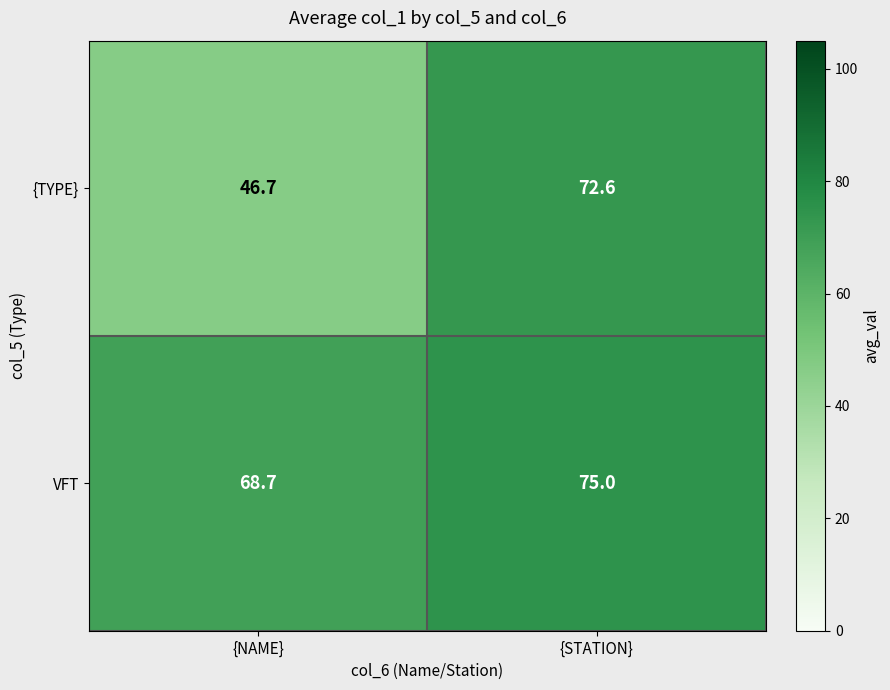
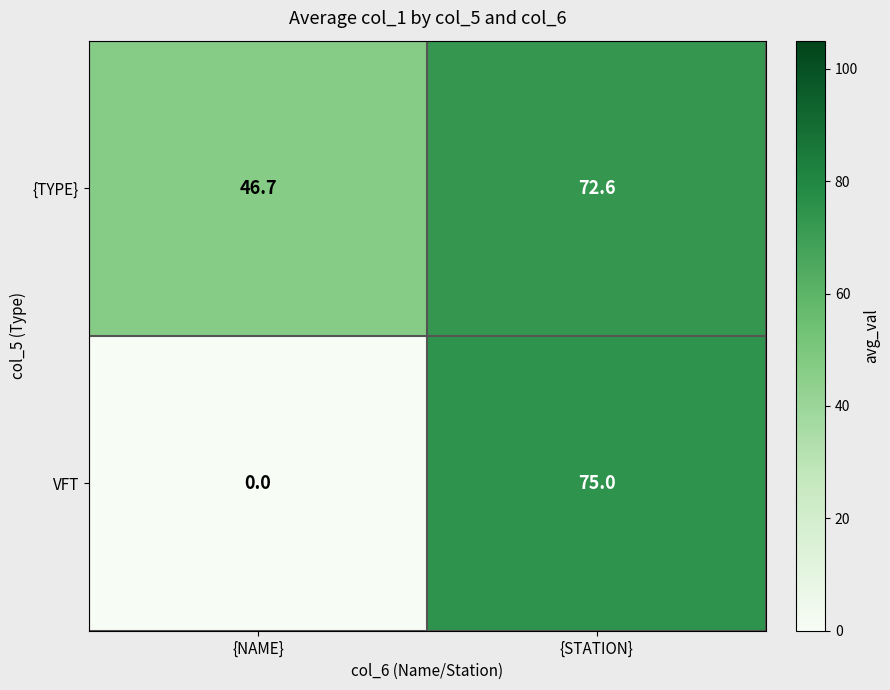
  {
    "{TYPE}": {
      "{NAME}": 46.7,
      "{STATION}": 72.6
    },
    "VFT": {
-     "{NAME}": 68.7,
+     "{NAME}": 0.0,
      "{STATION}": 75.0
    }
  }
